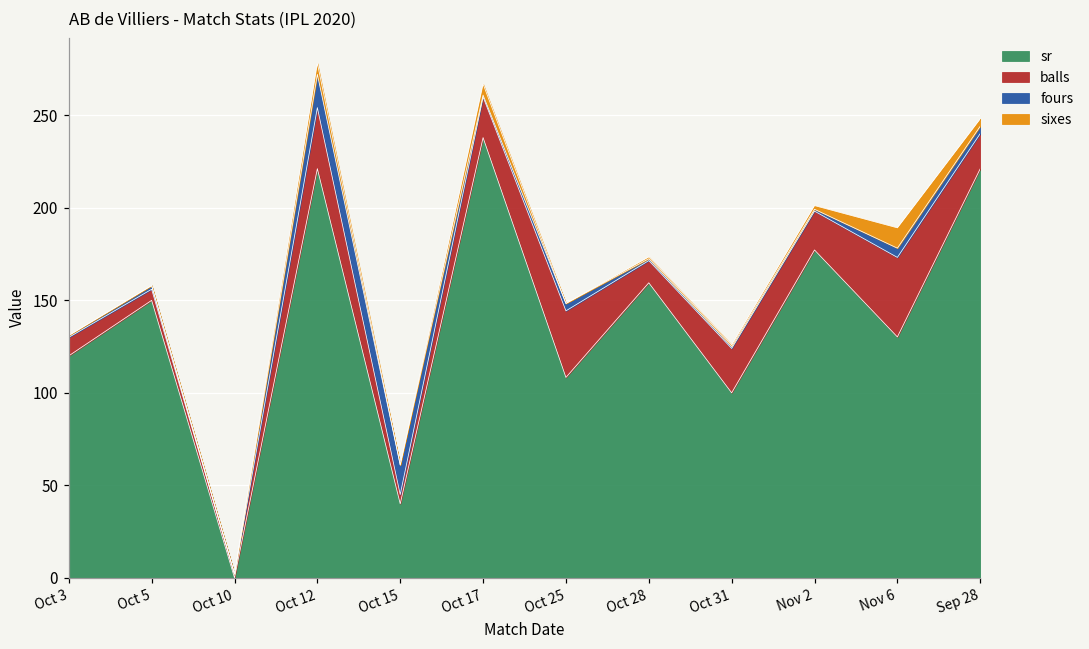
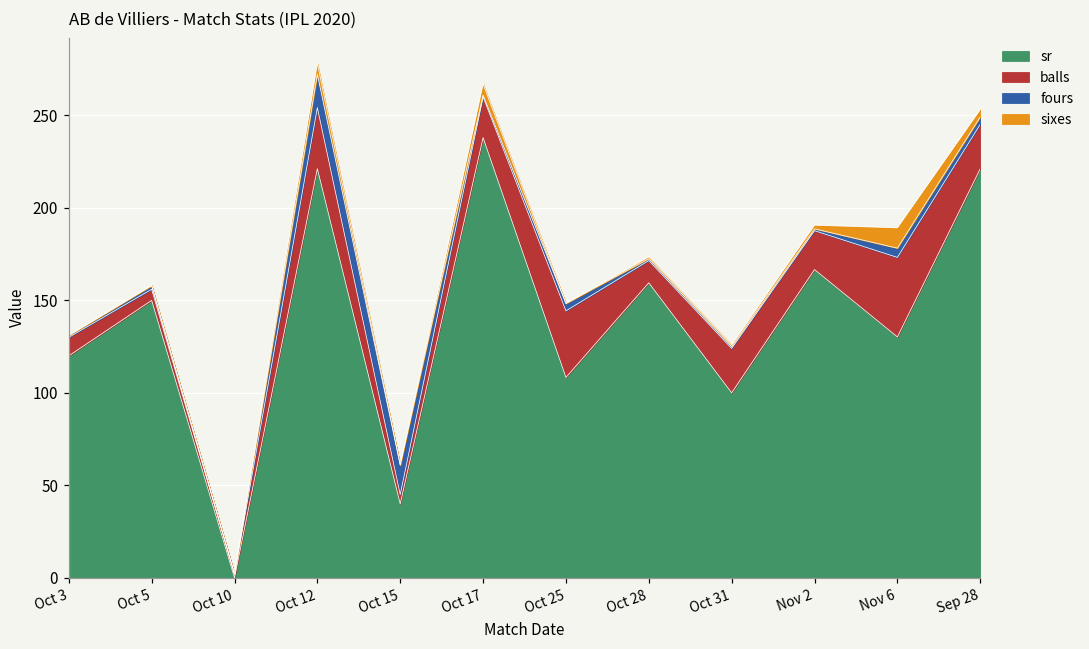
  {
    "sr": {
      "Oct 3": 120,
      "Oct 5": 150,
      "Oct 10": 0,
      "Oct 12": 221,
      "Oct 15": 40,
      "Oct 17": 238,
      "Oct 25": 108,
      "Oct 28": 160,
      "Oct 31": 100,
-     "Nov 2": 177,
+     "Nov 2": 167,
      "Nov 6": 130,
      "Sep 28": 221
    },
    "balls": {
      "Oct 5": 6,
      "Oct 12": 33,
      "Oct 15": 5,
      "Oct 25": 36,
      "Nov 6": 43,
-     "Sep 28": 19
+     "Sep 28": 24
    },
    "fours": {
      "Oct 12": 18,
      "Nov 6": 5,
      "Sep 28": 4
    },
    "sixes": {
      "Oct 12": 6,
      "Oct 17": 6,
      "Nov 2": 2,
      "Nov 6": 11,
      "Sep 28": 4
    }
  }
